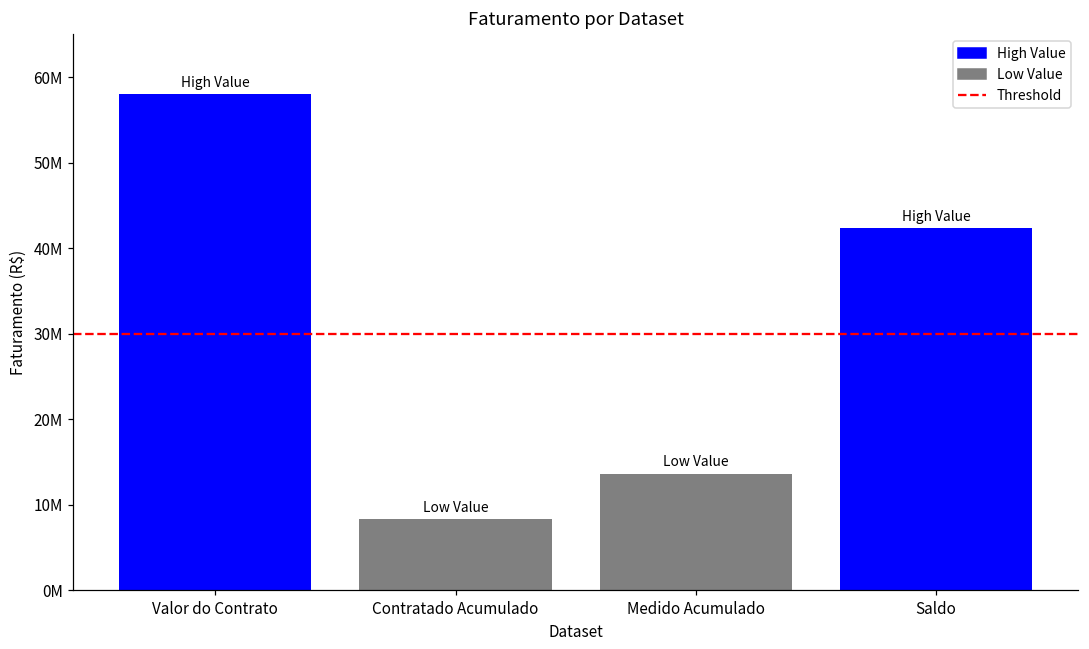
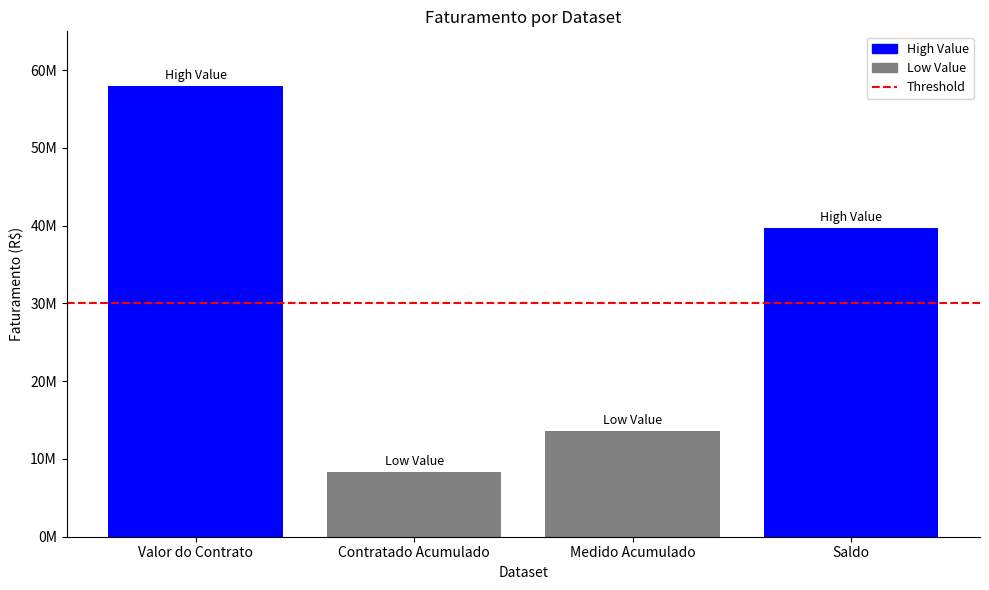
  {
    "Valor do Contrato": 58000000,
    "Contratado Acumulado": 8000000,
    "Medido Acumulado": 14000000,
-   "Saldo": 42000000
+   "Saldo": 40000000
  }
